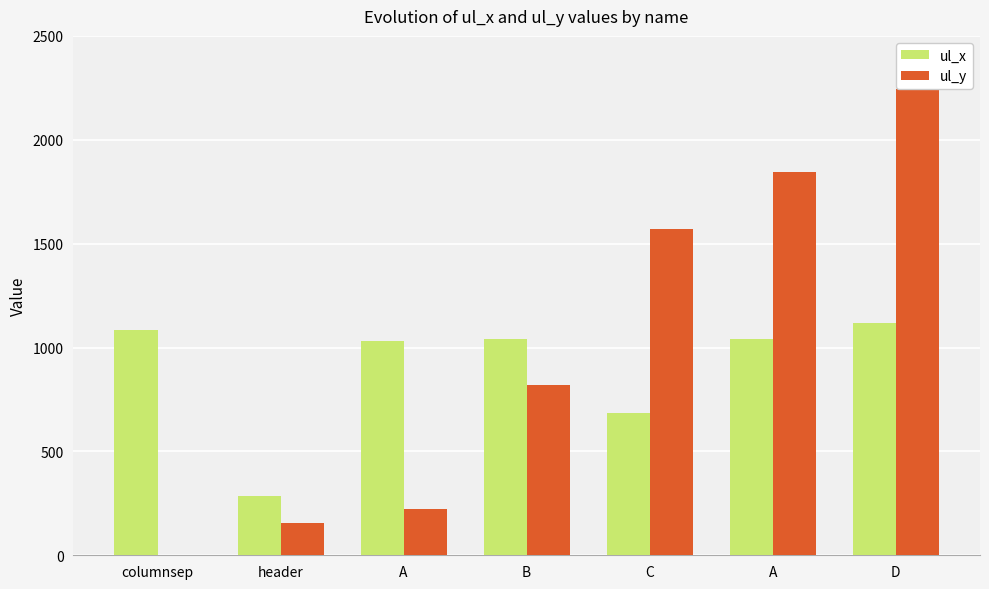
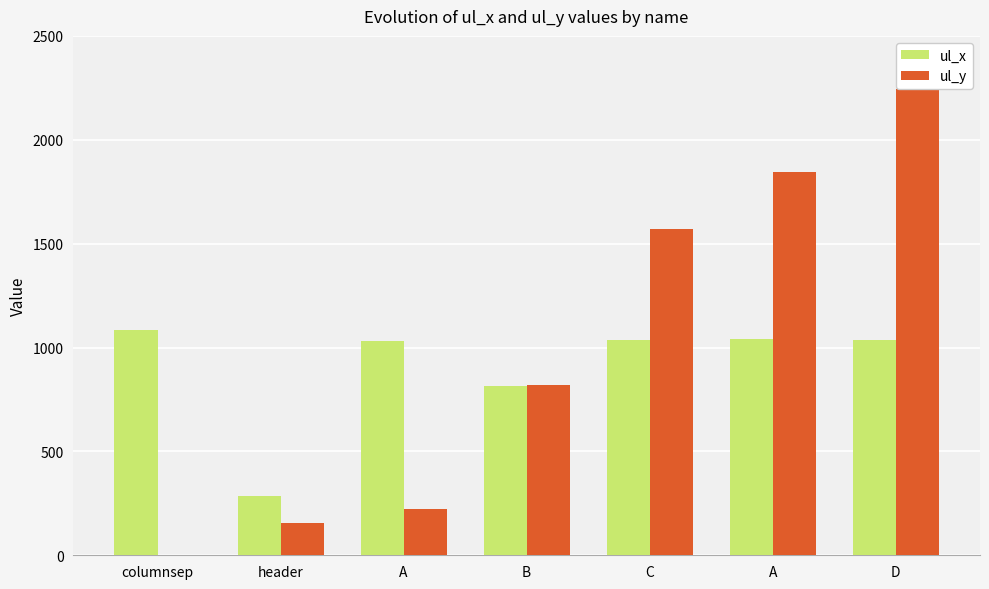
  {
    "ul_x": {
      "columnsep": 1080,
      "header": 280,
-     "B": 1040,
-     "C": 690,
-     "D": 1120
+     "B": 810,
+     "C": 1030,
+     "D": 1040
    },
    "ul_y": {
      "columnsep": 0,
      "header": 160,
      "B": 820,
      "C": 1570,
      "D": 2240
    }
  }
